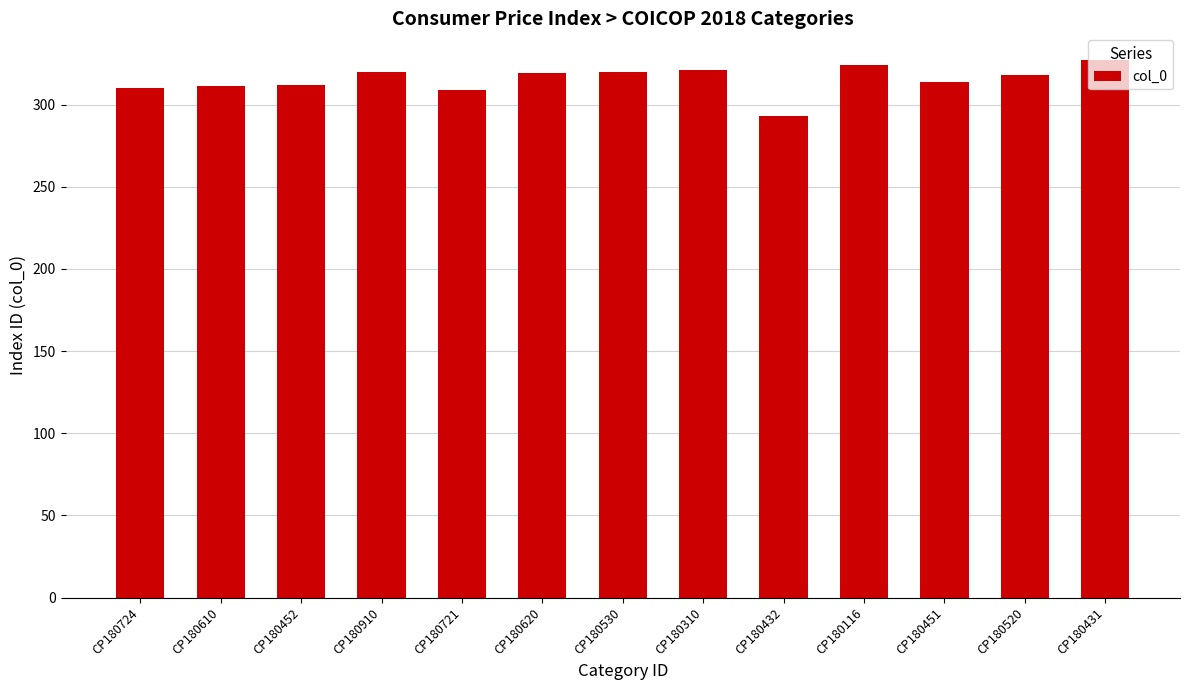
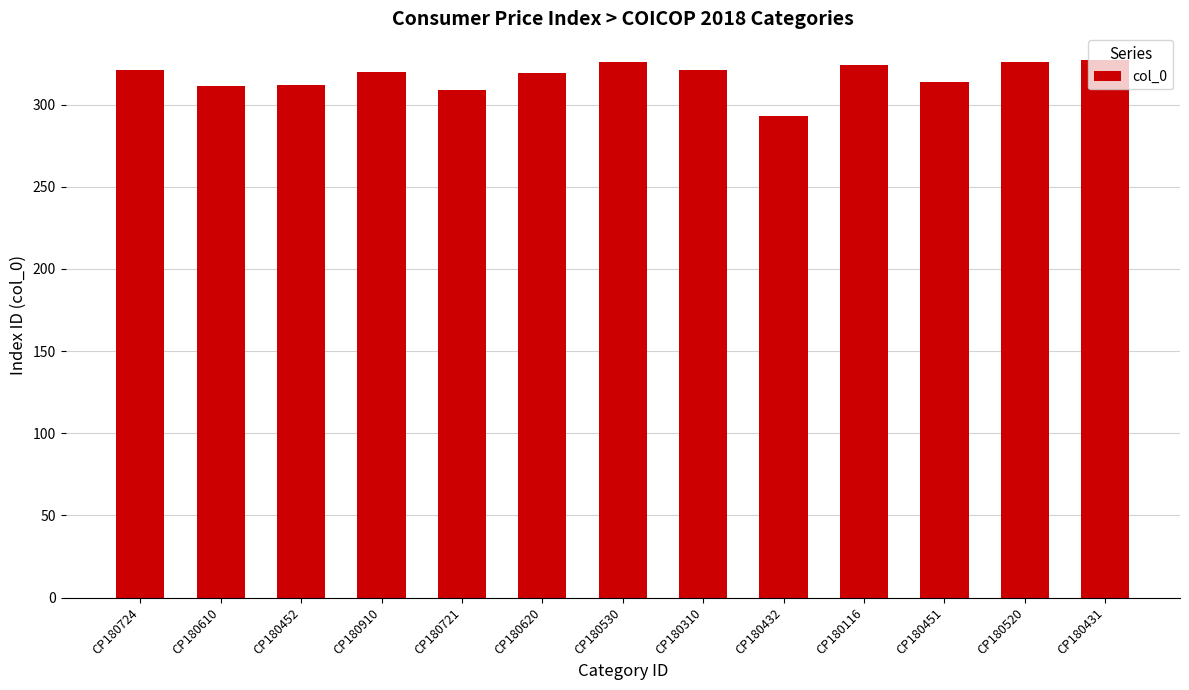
  {
-   "CP180724": 310,
+   "CP180724": 321,
    "CP180610": 311,
    "CP180452": 312,
    "CP180910": 320,
    "CP180721": 309,
    "CP180620": 319,
-   "CP180530": 320,
+   "CP180530": 326,
    "CP180310": 321,
    "CP180432": 293,
    "CP180116": 324,
    "CP180451": 314,
-   "CP180520": 318
+   "CP180520": 326
  }
